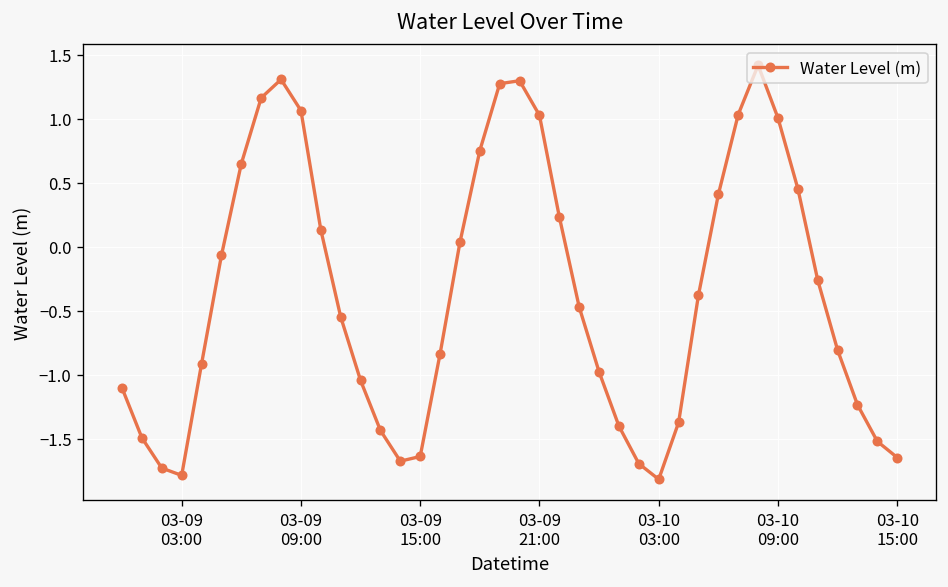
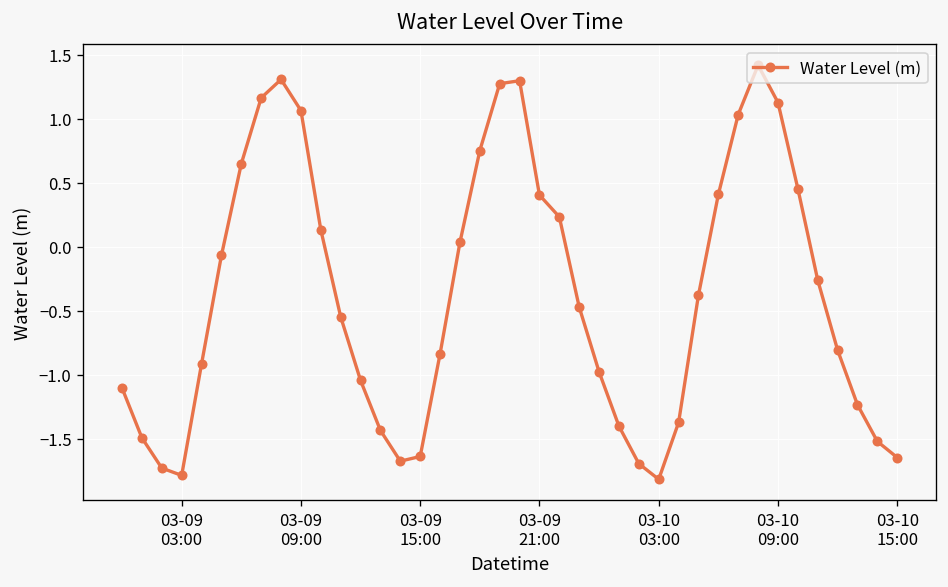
  {
    "03-09 03:00": -1.79,
    "03-09 09:00": 1.06,
    "03-09 15:00": -1.64,
-   "03-09 21:00": 1.03,
+   "03-09 21:00": 0.40,
    "03-10 03:00": -1.82,
-   "03-10 09:00": 1.00,
+   "03-10 09:00": 1.13,
    "03-10 15:00": -1.65
  }
